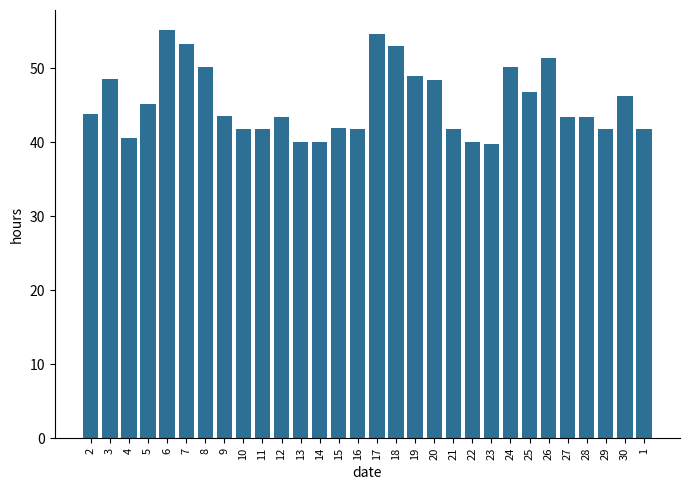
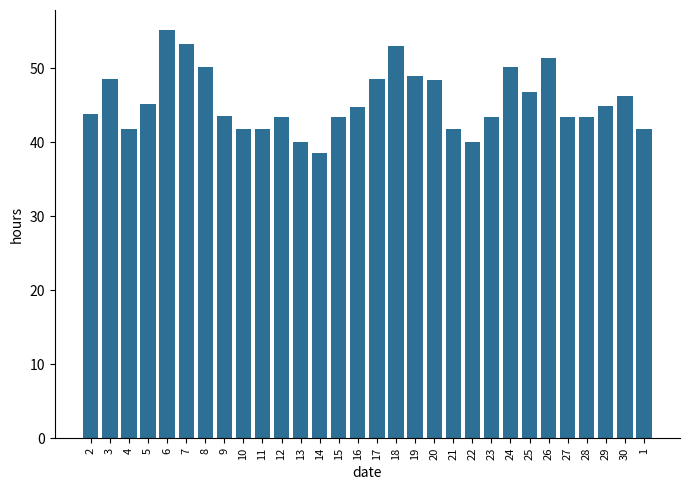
  {
    "2": 44,
    "3": 49,
-   "4": 41,
+   "4": 42,
    "5": 45,
    "6": 55,
    "7": 53,
    "8": 50,
    "9": 44,
    "10": 42,
    "11": 42,
    "12": 43,
    "13": 40,
-   "14": 40,
-   "15": 42,
-   "16": 42,
-   "17": 55,
+   "14": 39,
+   "15": 43,
+   "16": 45,
+   "17": 49,
    "18": 53,
    "19": 49,
    "20": 48,
    "21": 42,
    "22": 40,
-   "23": 40,
+   "23": 43,
    "24": 50,
    "25": 47,
    "26": 51,
    "27": 43,
    "28": 43,
-   "29": 42,
+   "29": 45,
    "30": 46,
    "1": 42
  }
